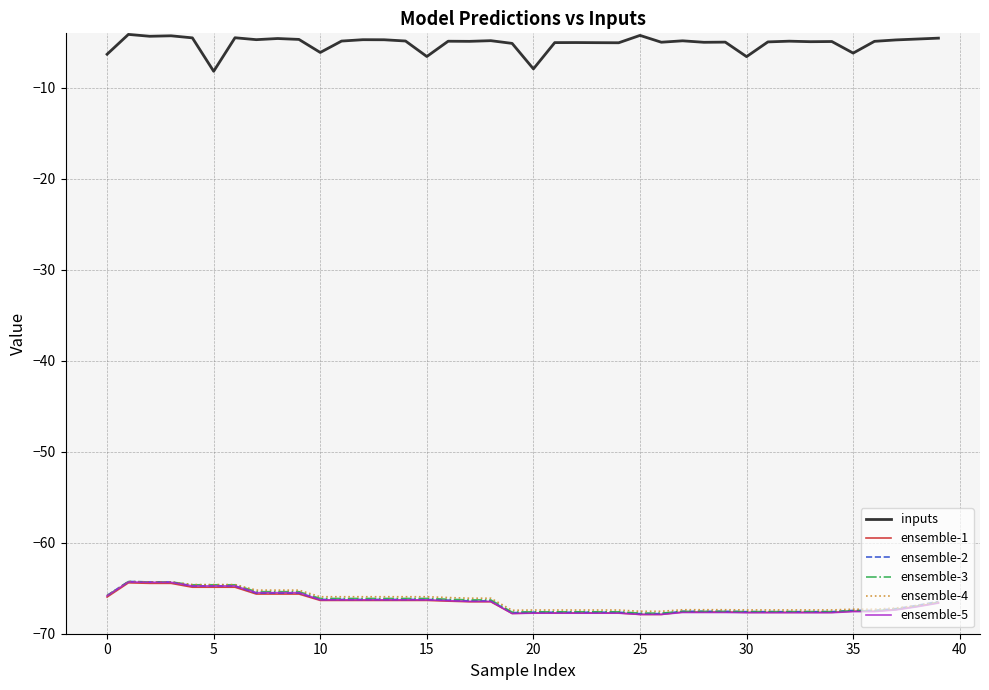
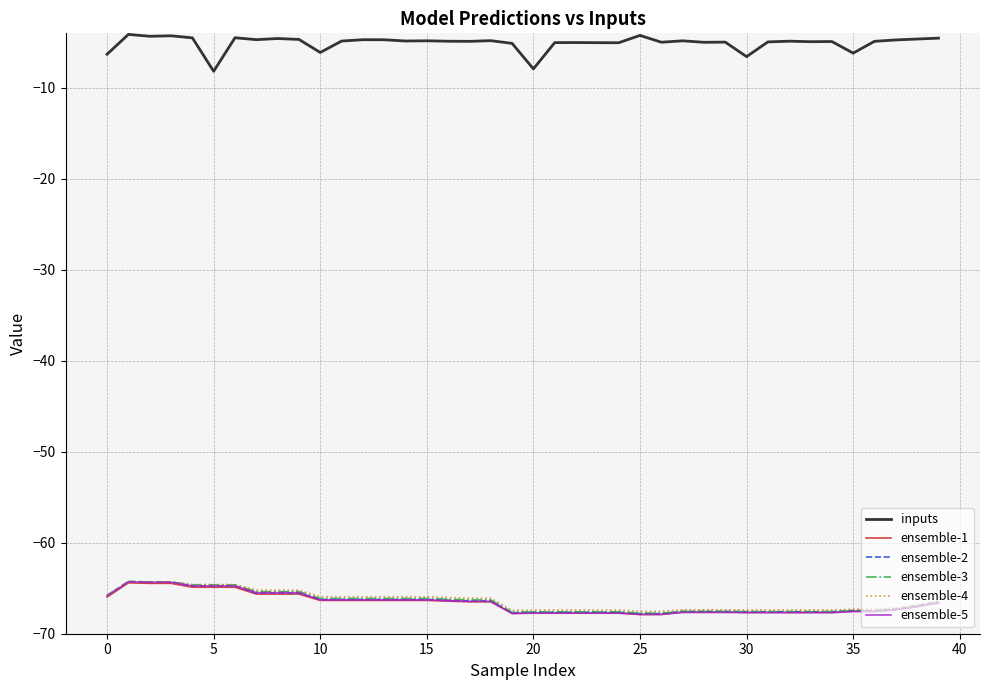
  {
    "inputs": {
      "0": -6,
      "5": -8,
      "10": -6,
-     "15": -7,
+     "15": -5,
      "20": -8,
      "25": -4,
      "30": -7,
      "35": -6
    }
  }
